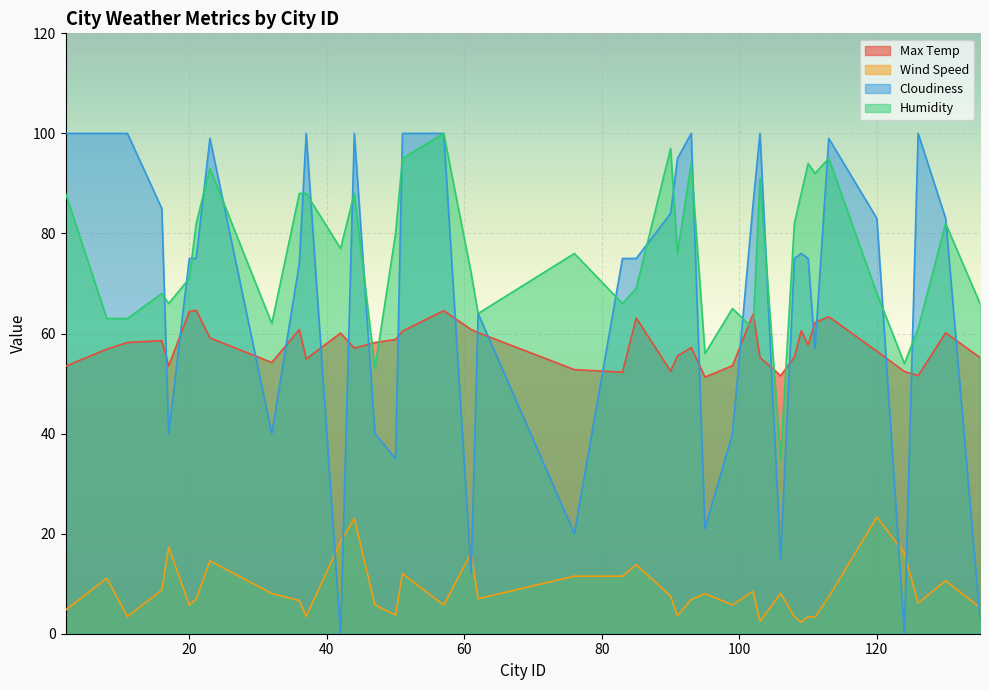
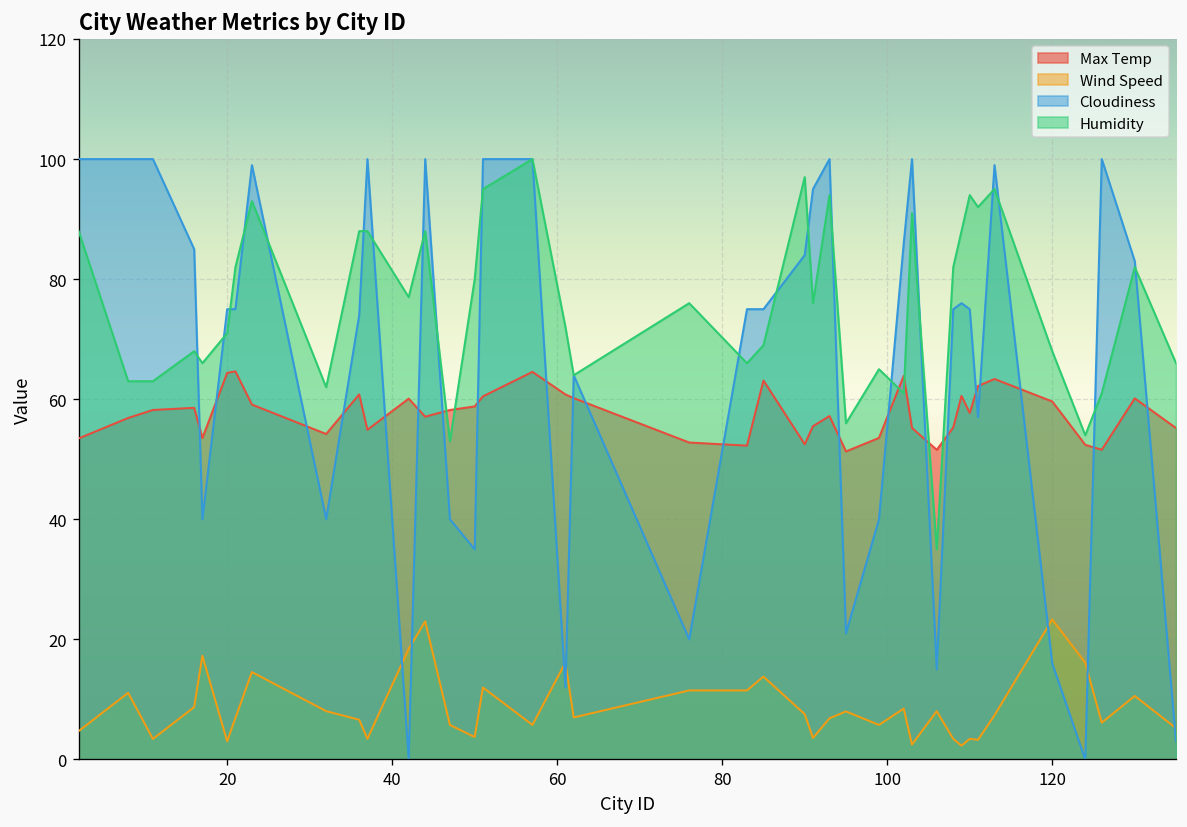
  {
    "Max Temp": {
      "20": 64,
-     "120": 56
+     "120": 60
    },
    "Wind Speed": {
-     "20": 6,
+     "20": 3,
      "120": 23
    },
    "Cloudiness": {
      "20": 75,
-     "120": 83
+     "120": 16
    },
    "Humidity": {
      "20": 71,
      "120": 68
    }
  }
